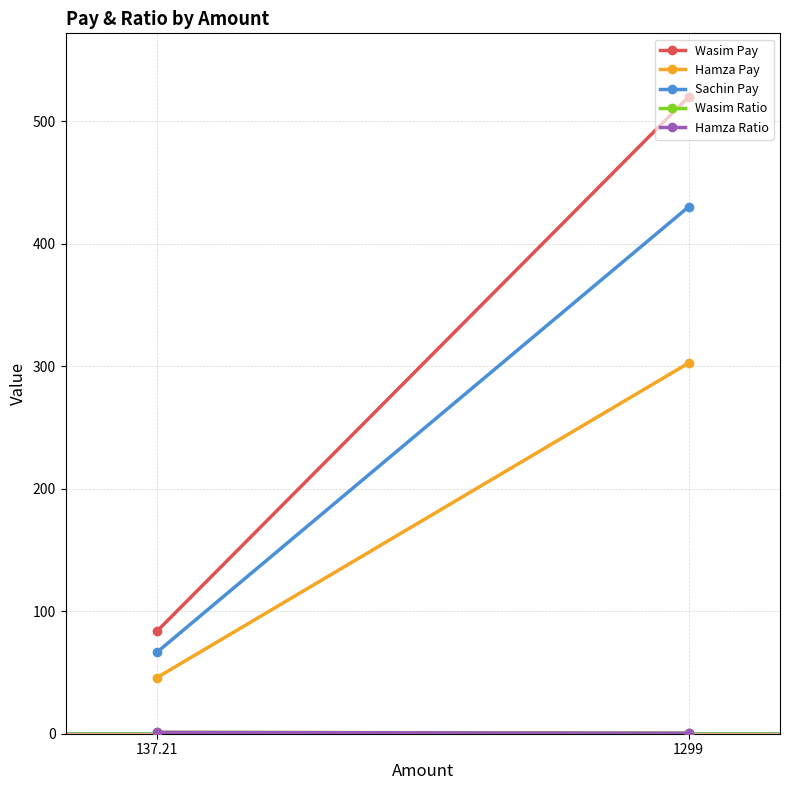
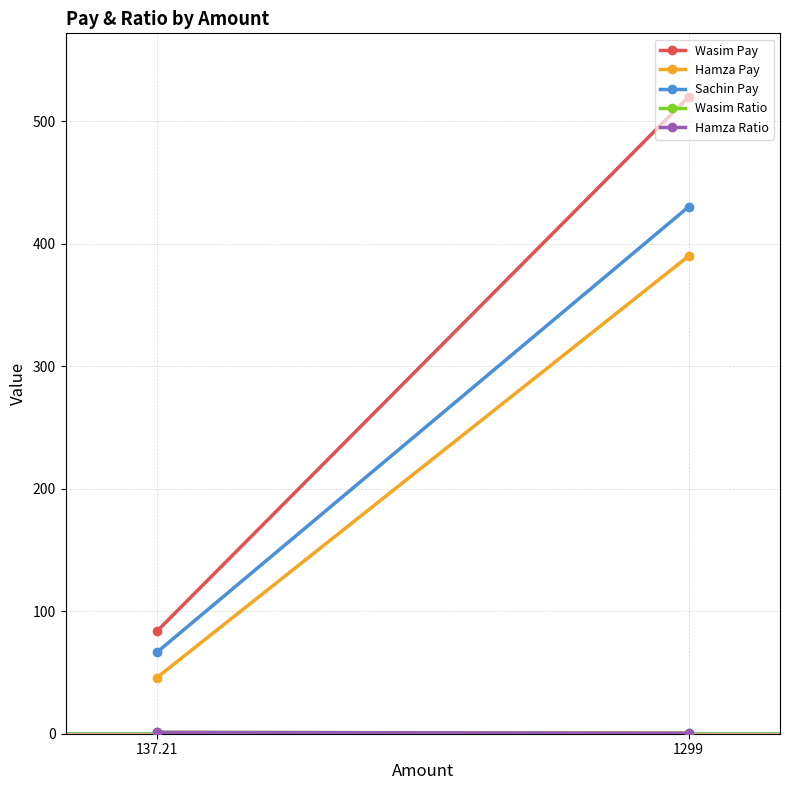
  {
    "Wasim Pay": {
      "137.21": 84
    },
    "Hamza Pay": {
      "137.21": 46,
-     "1299": 302
+     "1299": 390
    },
    "Sachin Pay": {
      "137.21": 66,
      "1299": 430
    },
    "Hamza Ratio": {
      "137.21": 1,
      "1299": 0
    }
  }
